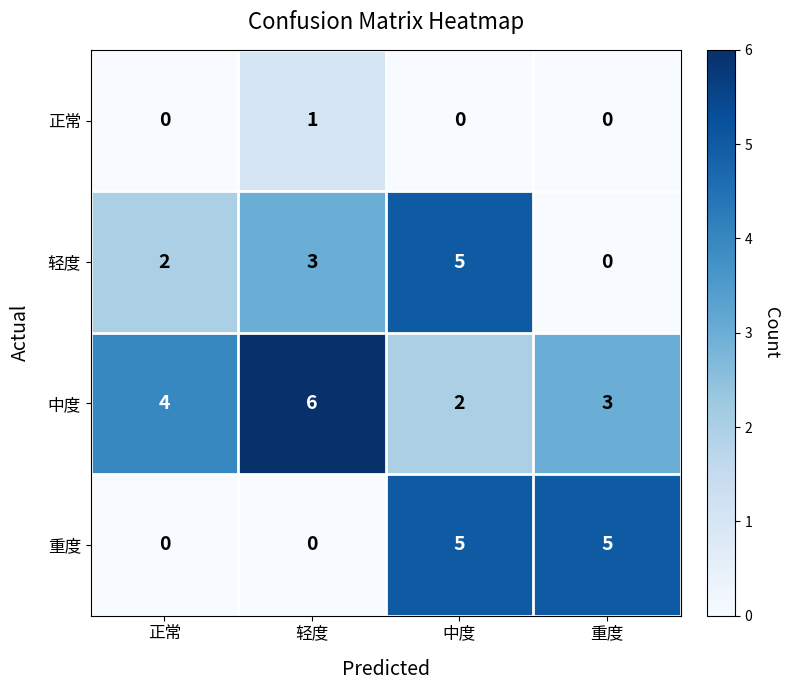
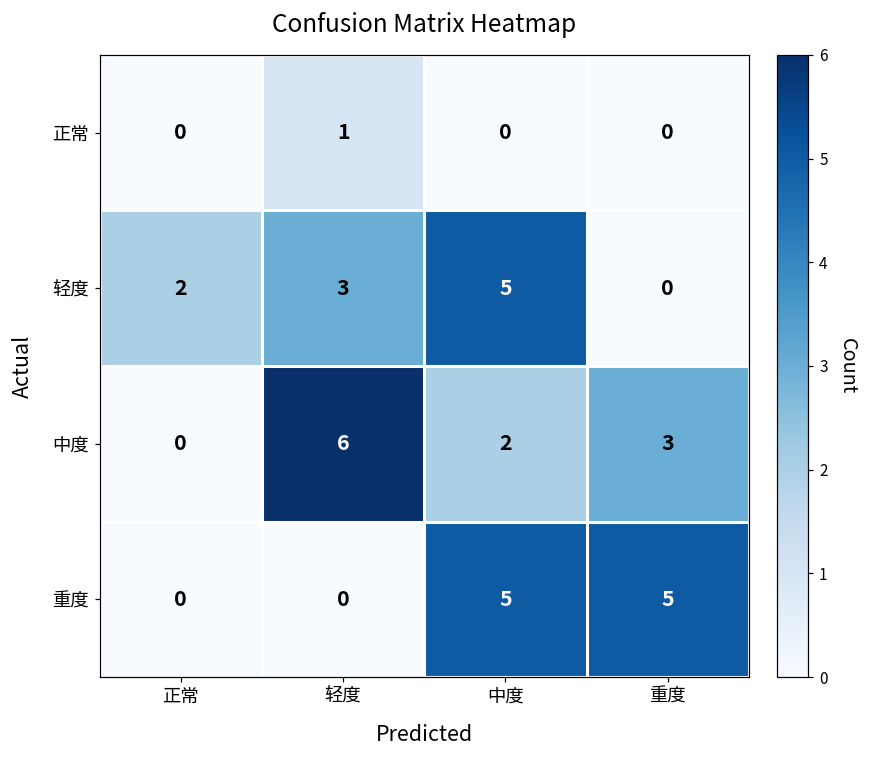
  {
    "正常": {
      "正常": 0,
      "轻度": 1,
      "中度": 0,
      "重度": 0
    },
    "轻度": {
      "正常": 2,
      "轻度": 3,
      "中度": 5,
      "重度": 0
    },
    "中度": {
-     "正常": 4,
+     "正常": 0,
      "轻度": 6,
      "中度": 2,
      "重度": 3
    },
    "重度": {
      "正常": 0,
      "轻度": 0,
      "中度": 5,
      "重度": 5
    }
  }
